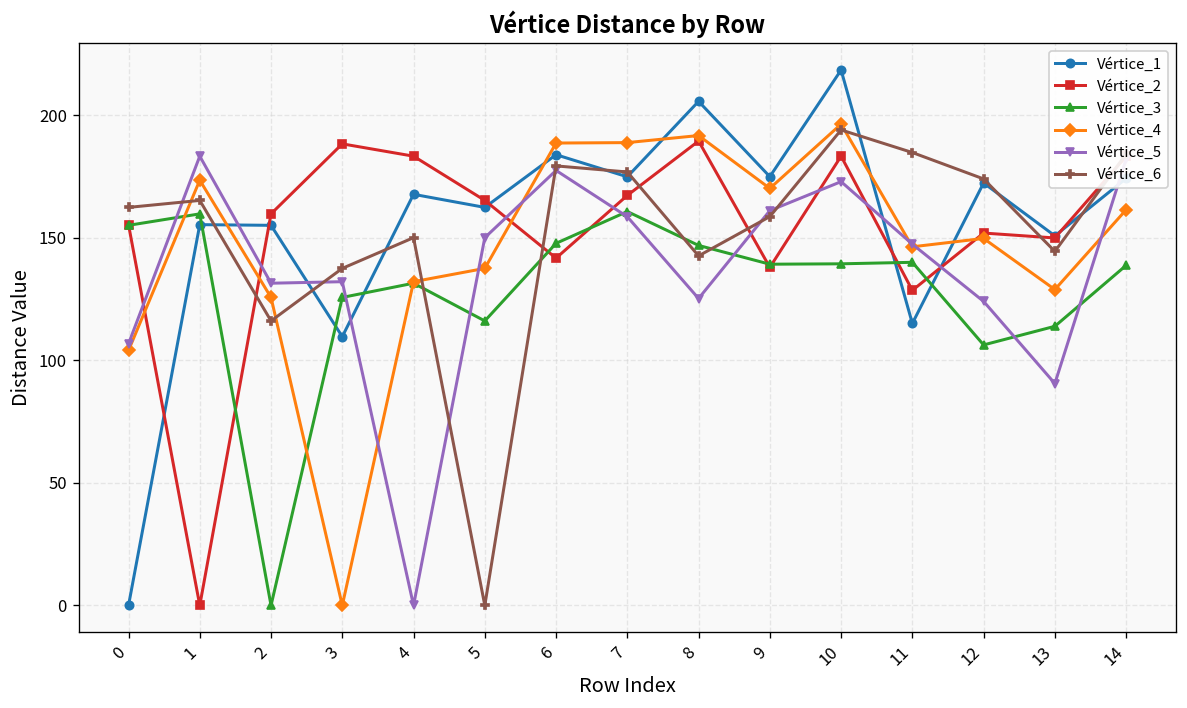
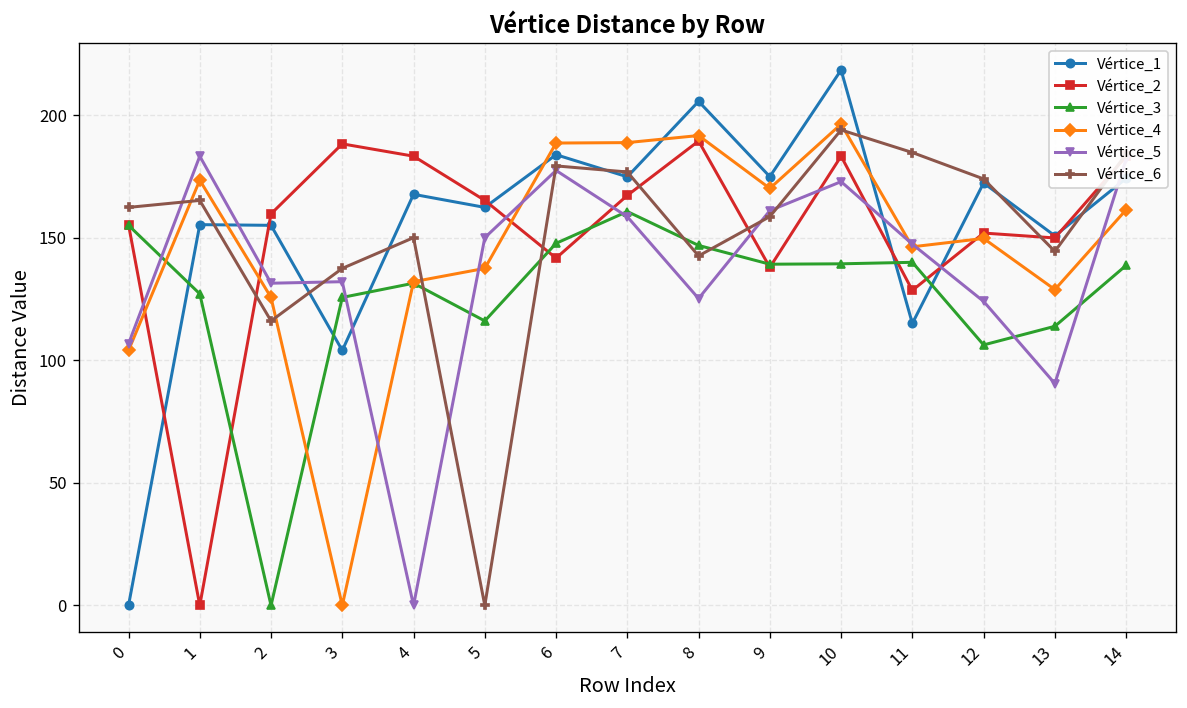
  {
    "Vértice_1": {
      "0": 0,
      "1": 155,
      "2": 155,
-     "3": 110,
+     "3": 104,
      "4": 168,
      "5": 162,
      "6": 184,
      "7": 175,
      "8": 206,
      "9": 175,
      "10": 218,
      "11": 115,
      "12": 172
    },
    "Vértice_2": {
      "1": 0,
      "2": 160,
      "3": 188,
      "4": 183,
      "5": 165,
      "6": 142,
      "7": 167,
      "8": 189,
      "9": 138,
      "10": 183,
      "11": 129,
      "12": 152
    },
    "Vértice_3": {
-     "1": 160,
+     "1": 127,
      "2": 0,
      "3": 126,
      "5": 116,
      "6": 148,
      "7": 161,
      "8": 147,
      "9": 139,
      "10": 139,
      "11": 140,
      "12": 106,
      "13": 114,
      "14": 139
    },
    "Vértice_4": {
      "0": 104,
      "1": 173,
      "2": 126,
      "3": 0,
      "5": 137,
      "6": 189,
      "7": 189,
      "8": 192,
      "9": 170,
      "10": 196,
      "12": 150,
      "13": 129,
      "14": 161
    },
    "Vértice_5": {
      "0": 107,
      "1": 183,
      "2": 131,
      "3": 132,
      "4": 0,
      "5": 150,
      "6": 177,
      "7": 159,
      "8": 125,
      "9": 161,
      "10": 173,
      "12": 124,
      "13": 91
    },
    "Vértice_6": {
      "0": 162,
      "1": 165,
      "2": 116,
      "3": 137,
      "4": 150,
      "5": 0,
      "6": 179,
      "7": 177,
      "8": 143,
      "9": 159,
      "10": 194,
      "11": 185,
      "12": 174,
      "13": 144
    }
  }
